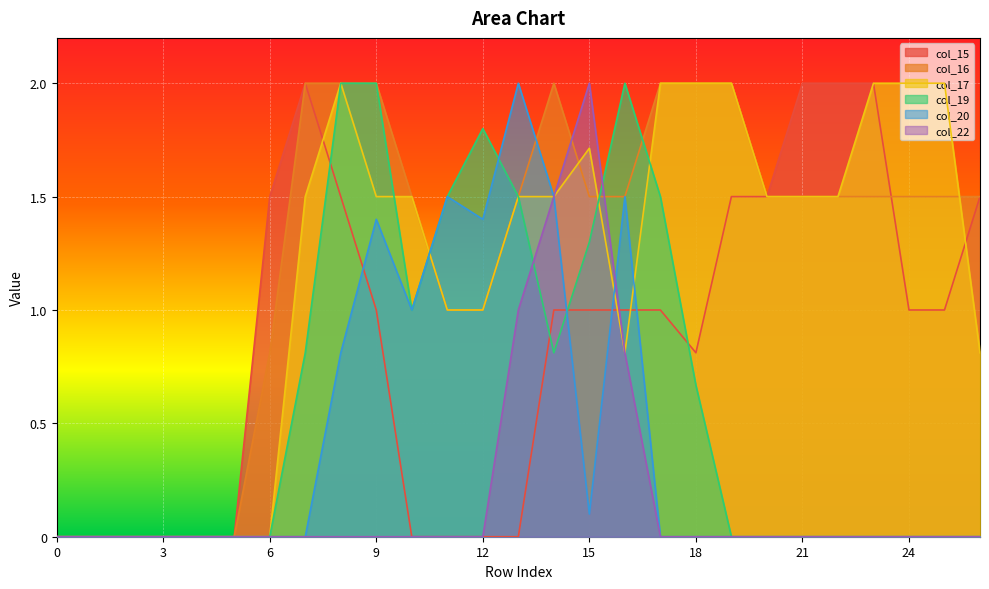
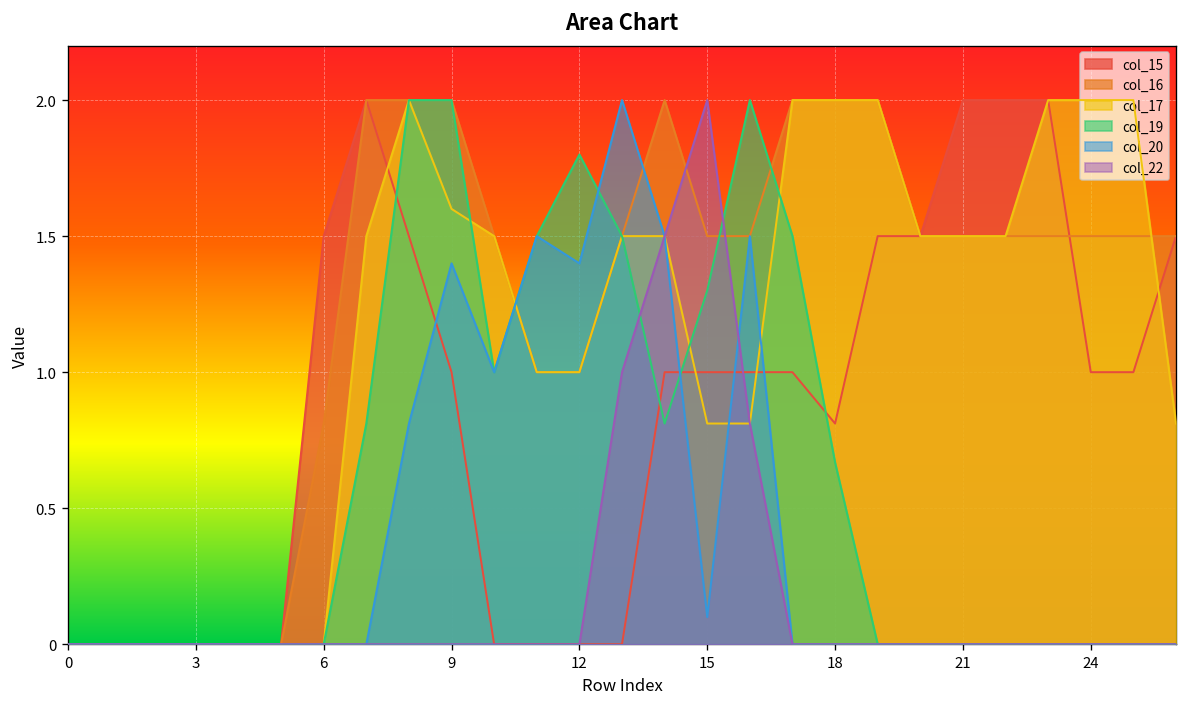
  {
    "col_17": {
-     "9": 1.5,
-     "15": 1.71
+     "9": 1.6,
+     "15": 0.81
    },
    "col_19": {
      "12": 1.80,
      "15": 1.30,
      "18": 0.67
    },
    "col_20": {
      "9": 1.40,
      "12": 1.40,
      "15": 0.10
    },
    "col_22": {
      "9": 0.00,
      "15": 2.00
    }
  }
